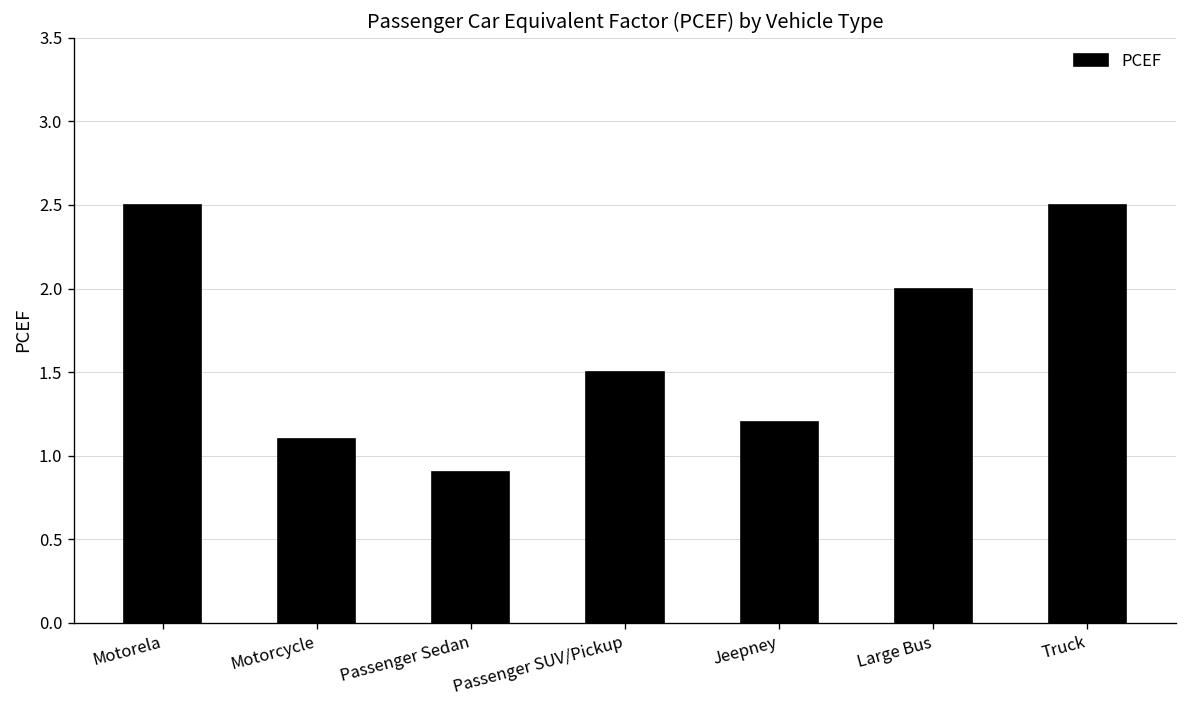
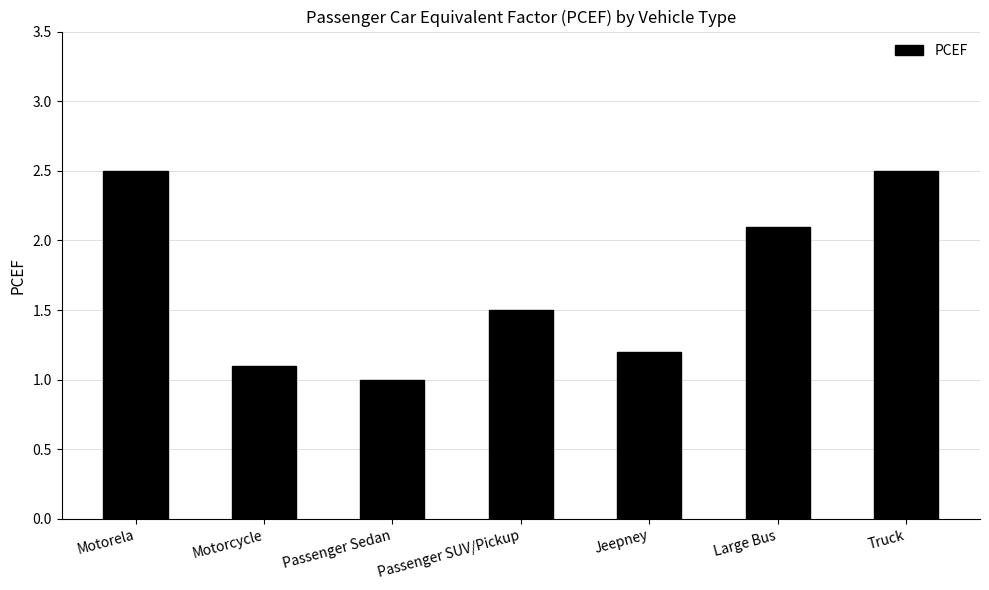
  {
    "Motorela": 2.5,
    "Motorcycle": 1.1,
-   "Passenger Sedan": 0.9,
+   "Passenger Sedan": 1.0,
    "Passenger SUV/Pickup": 1.5,
    "Jeepney": 1.2,
-   "Large Bus": 2.0,
+   "Large Bus": 2.1,
    "Truck": 2.5
  }
